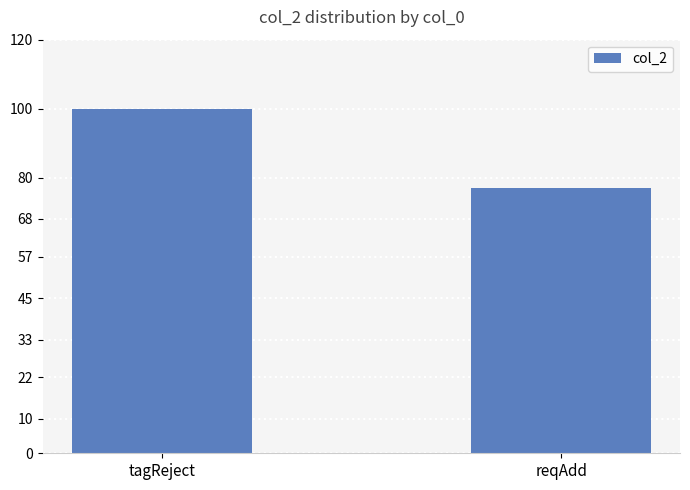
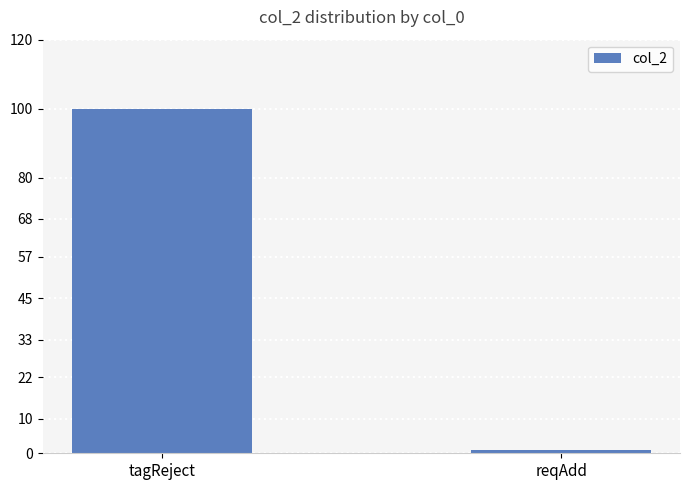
  {
    "tagReject": 100,
-   "reqAdd": 77
+   "reqAdd": 1
  }
